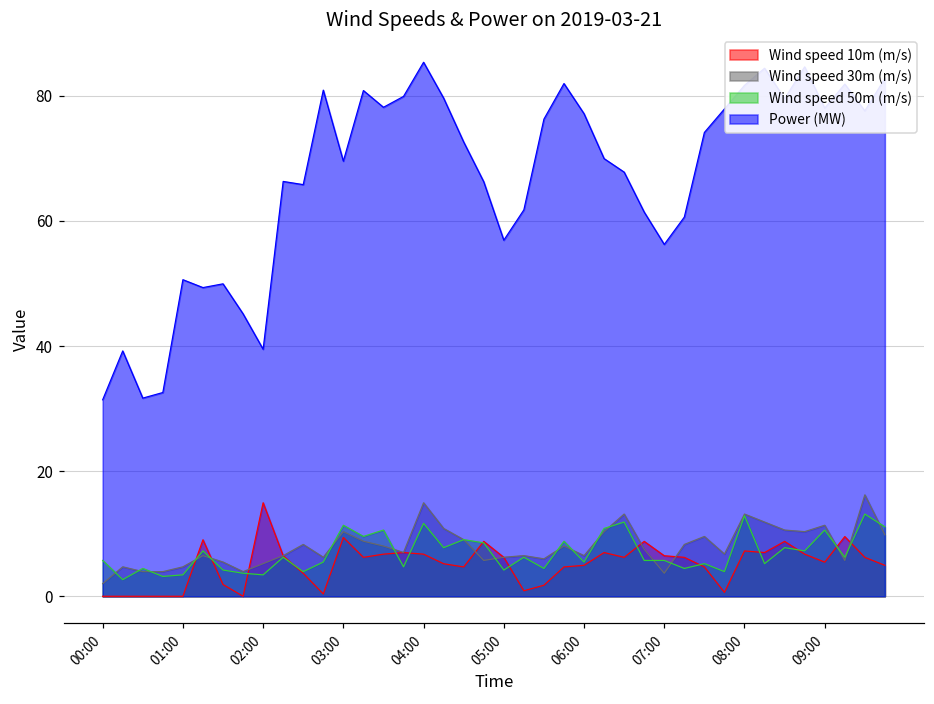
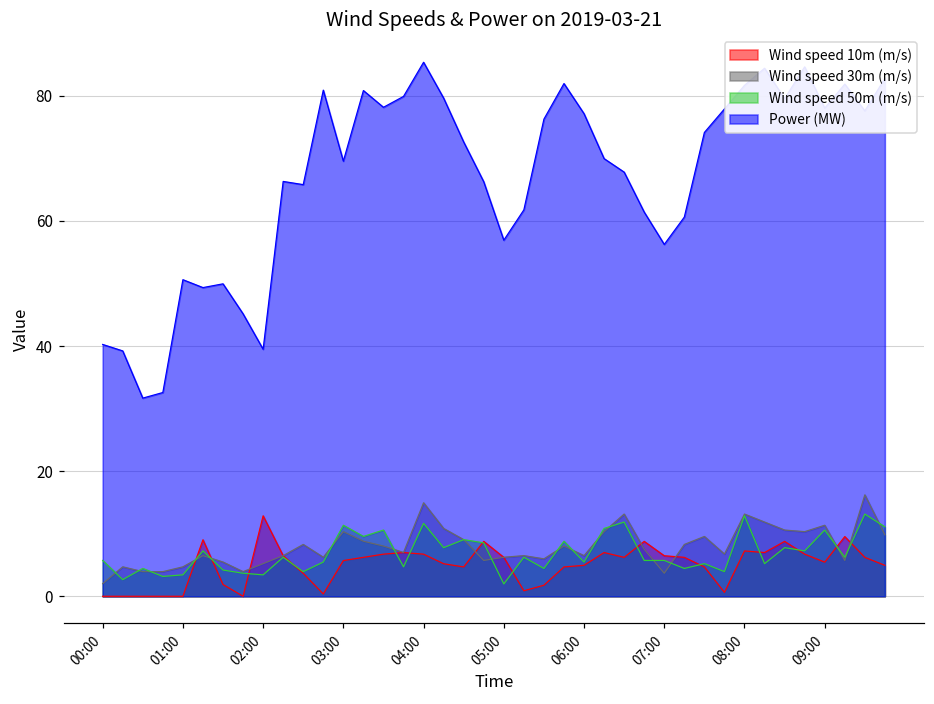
  {
    "Wind speed 10m (m/s)": {
      "00:00": 0,
      "01:00": 0,
-     "02:00": 15,
-     "03:00": 9,
+     "02:00": 13,
+     "03:00": 6,
      "04:00": 7,
      "06:00": 5,
      "07:00": 6,
      "08:00": 7,
      "09:00": 5
    },
    "Wind speed 30m (m/s)": {
      "00:00": 2,
      "01:00": 5,
      "02:00": 5,
      "03:00": 10,
      "04:00": 15,
      "06:00": 6,
      "07:00": 4,
      "09:00": 11
    },
    "Wind speed 50m (m/s)": {
      "00:00": 6,
      "01:00": 3,
      "02:00": 3,
      "03:00": 11,
      "04:00": 12,
-     "05:00": 4,
+     "05:00": 2,
      "06:00": 5,
      "07:00": 6,
      "09:00": 11
    },
    "Power (MW)": {
-     "00:00": 31,
+     "00:00": 40,
      "01:00": 51,
      "02:00": 39,
      "03:00": 70,
      "04:00": 85,
      "05:00": 57,
      "06:00": 77,
      "07:00": 56
    }
  }
